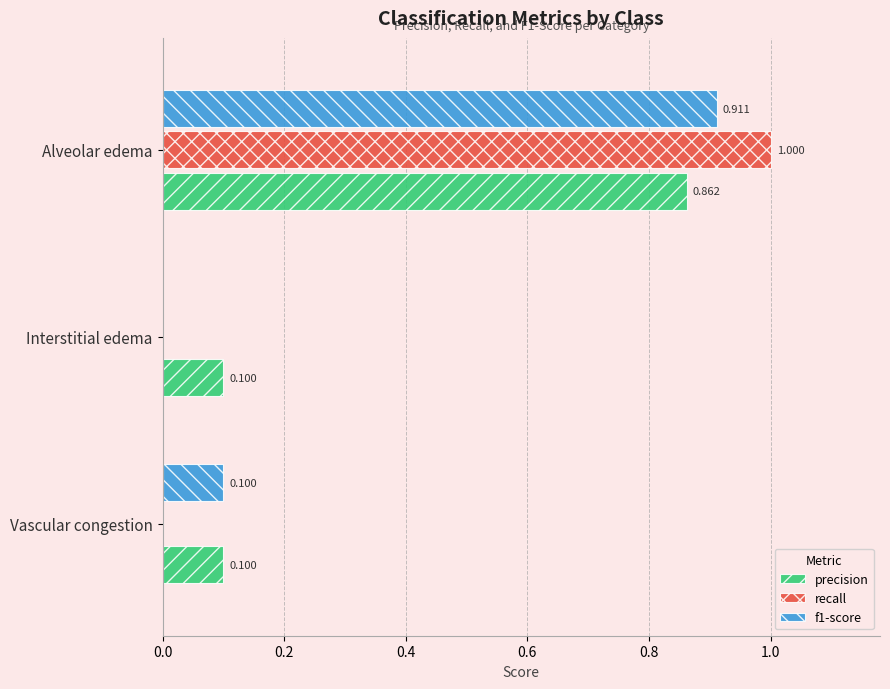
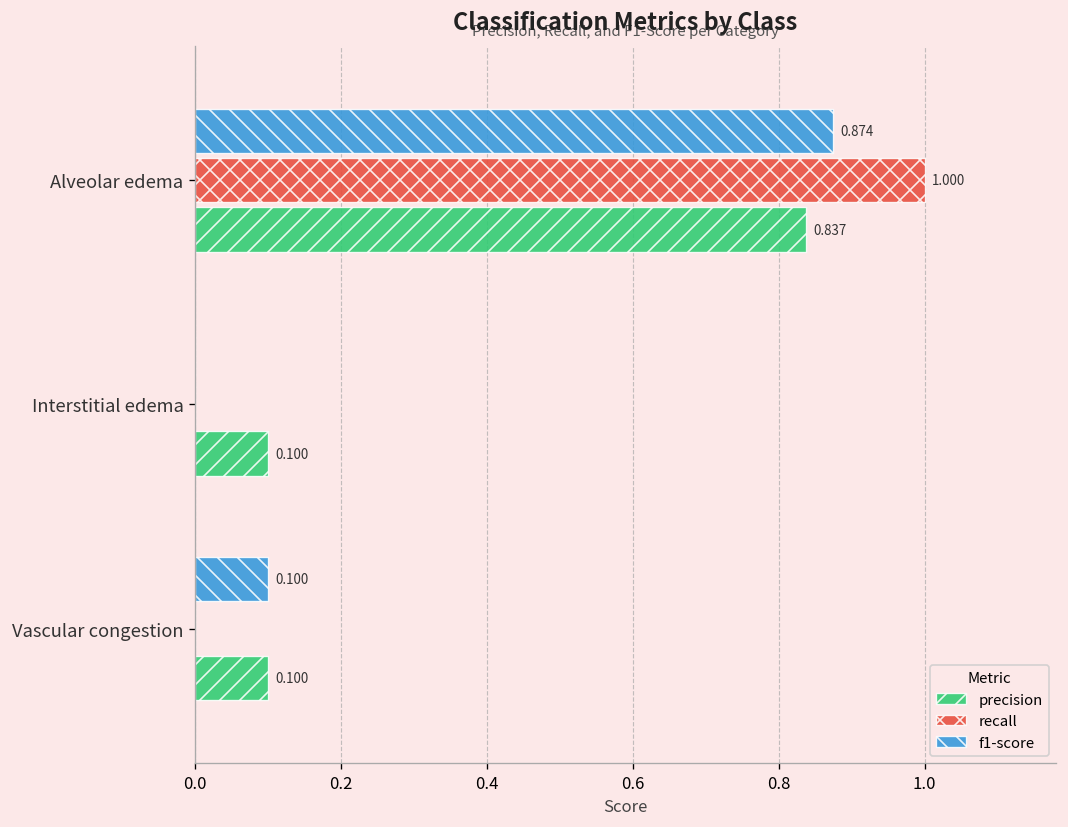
  {
    "precision": {
-     "Alveolar edema": 0.862,
+     "Alveolar edema": 0.837,
      "Interstitial edema": 0.100,
      "Vascular congestion": 0.100
    },
    "recall": {
      "Alveolar edema": 1.000
    },
    "f1-score": {
-     "Alveolar edema": 0.911,
+     "Alveolar edema": 0.874,
      "Vascular congestion": 0.100
    }
  }
